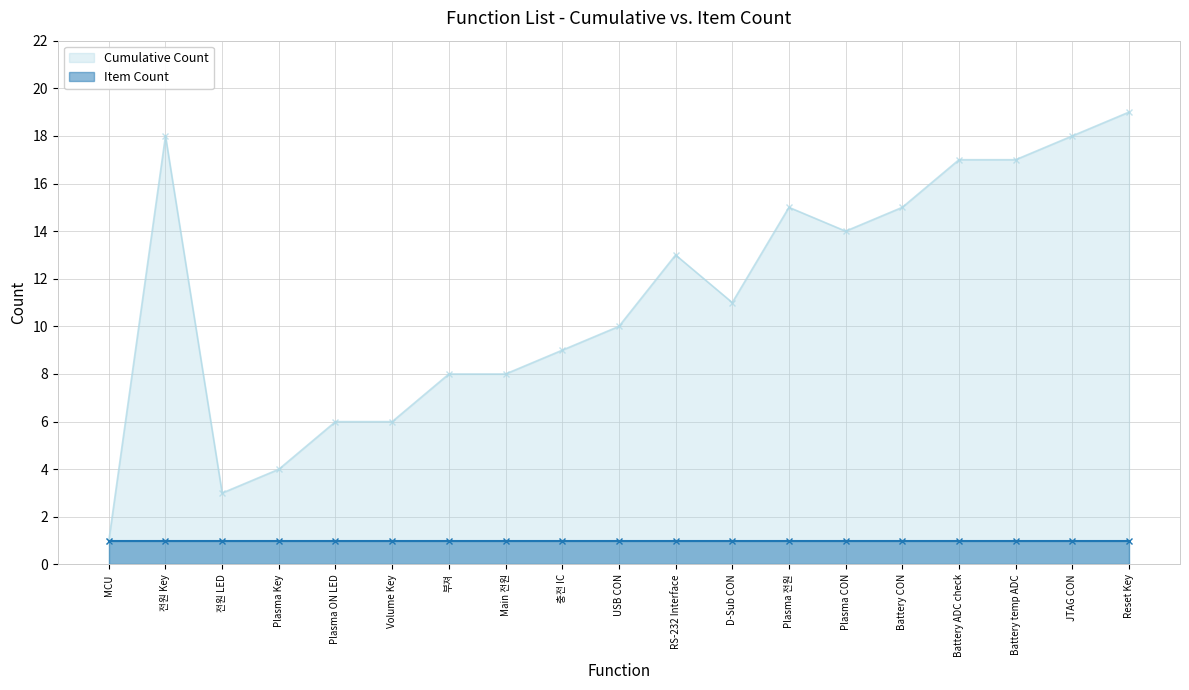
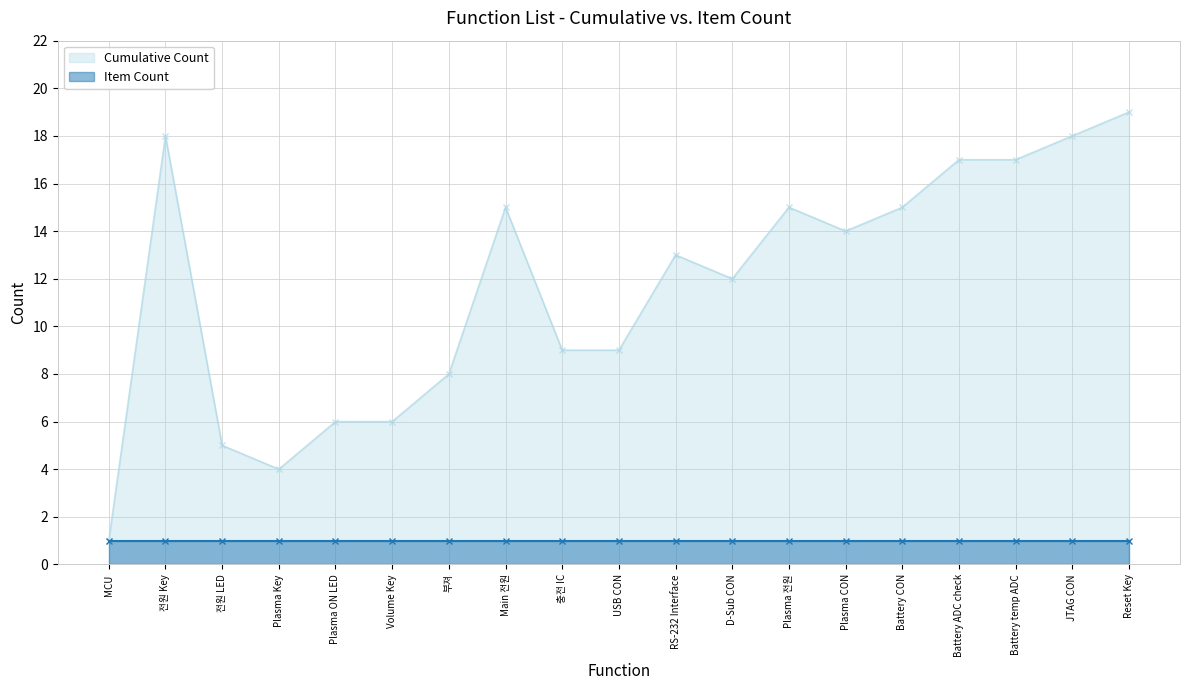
  {
    "Cumulative Count": {
      "전원 Key": 18,
-     "전원 LED": 3,
+     "전원 LED": 5,
      "Plasma Key": 4,
      "Plasma ON LED": 6,
      "Volume Key": 6,
      "부져": 8,
-     "Main 전원": 8,
+     "Main 전원": 15,
      "충전 IC": 9,
-     "USB CON": 10,
+     "USB CON": 9,
      "RS-232 Interface": 13,
-     "D-Sub CON": 11,
+     "D-Sub CON": 12,
      "Plasma 전원": 15,
      "Plasma CON": 14,
      "Battery CON": 15,
      "Battery ADC check": 17,
      "Battery temp ADC": 17,
      "JTAG CON": 18,
      "Reset Key": 19
    },
    "Item Count": {
      "전원 Key": 1,
      "전원 LED": 1,
      "Plasma Key": 1,
      "Plasma ON LED": 1,
      "Volume Key": 1,
      "부져": 1,
      "Main 전원": 1,
      "충전 IC": 1,
      "USB CON": 1,
      "RS-232 Interface": 1,
      "D-Sub CON": 1,
      "Plasma 전원": 1,
      "Plasma CON": 1,
      "Battery CON": 1,
      "Battery ADC check": 1,
      "Battery temp ADC": 1,
      "JTAG CON": 1,
      "Reset Key": 1
    }
  }
